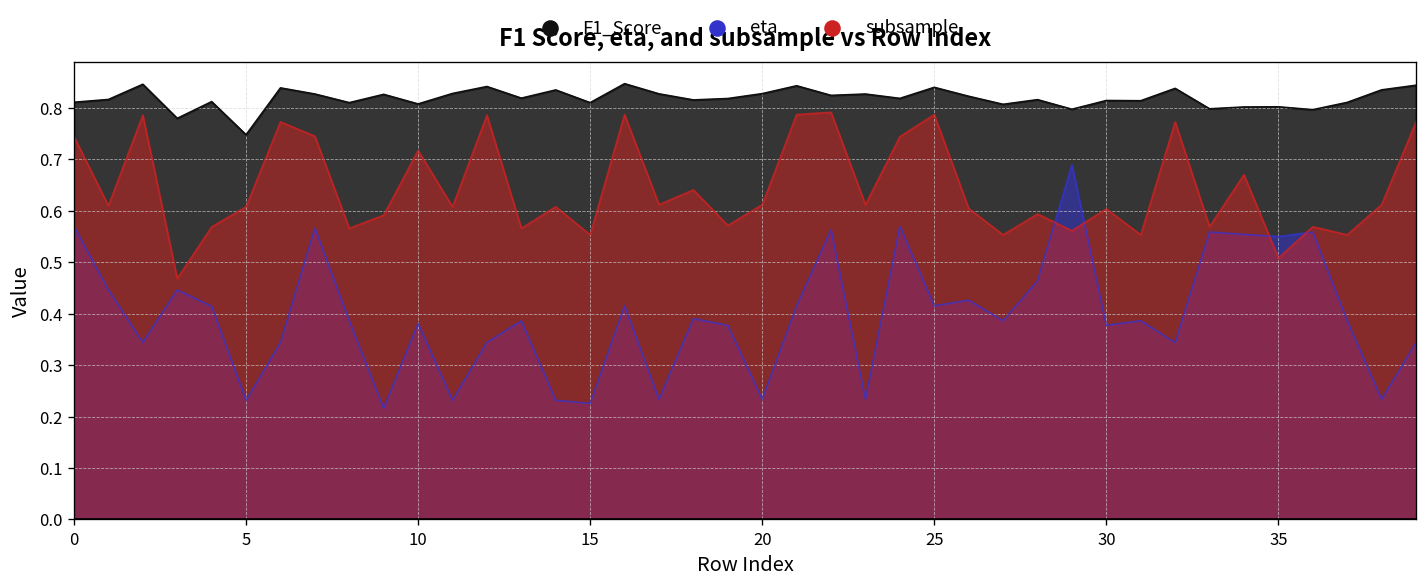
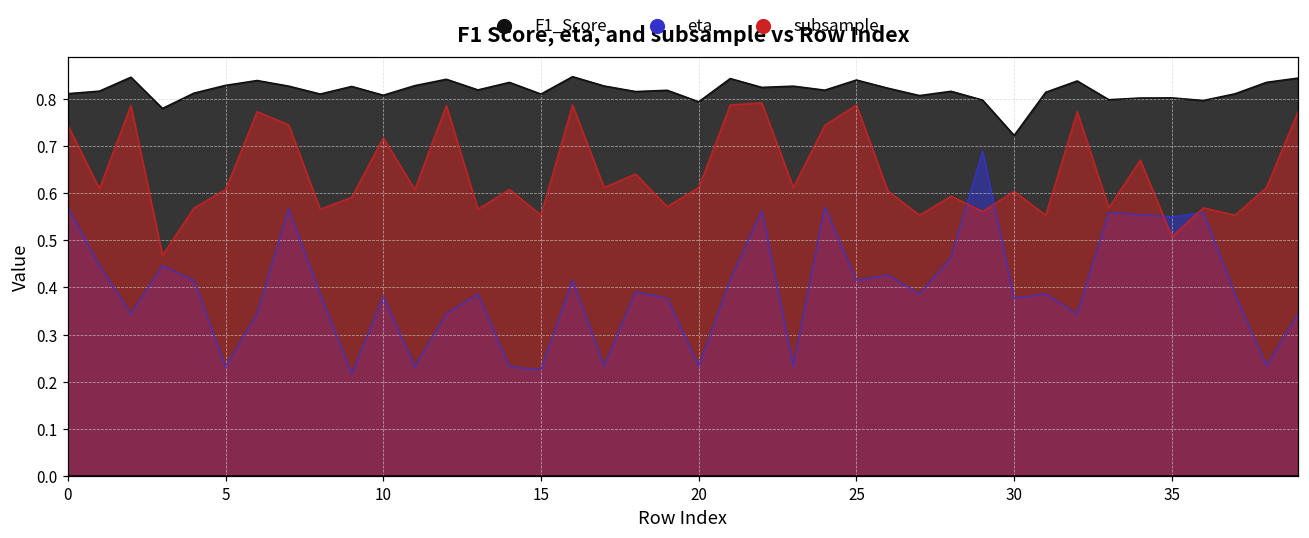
  {
    "F1_Score": {
      "0": 0.81,
-     "5": 0.75,
+     "5": 0.83,
      "10": 0.81,
      "15": 0.81,
-     "20": 0.83,
+     "20": 0.79,
      "25": 0.84,
-     "30": 0.81,
+     "30": 0.72,
      "35": 0.80
    },
    "eta": {
      "0": 0.57,
      "5": 0.23,
      "10": 0.38,
      "15": 0.23,
      "20": 0.23,
      "25": 0.42,
      "30": 0.38,
      "35": 0.55
    },
    "subsample": {
      "0": 0.74,
      "5": 0.61,
      "10": 0.72,
      "15": 0.55,
      "20": 0.61,
      "25": 0.79,
      "30": 0.60,
      "35": 0.51
    }
  }
